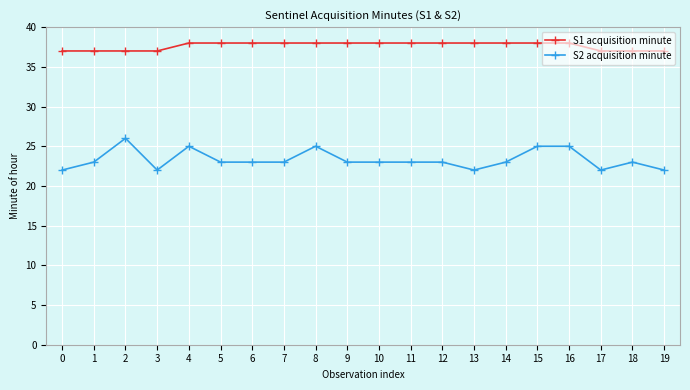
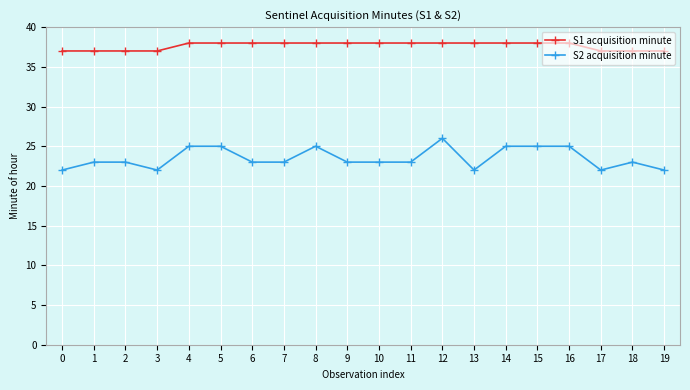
  {
    "S1 acquisition minute": {
      "0": 37,
      "1": 37,
      "2": 37,
      "3": 37,
      "4": 38,
      "5": 38,
      "6": 38,
      "7": 38,
      "8": 38,
      "9": 38,
      "10": 38,
      "11": 38,
      "12": 38,
      "13": 38,
      "14": 38,
      "15": 38
    },
    "S2 acquisition minute": {
      "0": 22,
      "1": 23,
-     "2": 26,
+     "2": 23,
      "3": 22,
      "4": 25,
-     "5": 23,
+     "5": 25,
      "6": 23,
      "7": 23,
      "8": 25,
      "9": 23,
      "10": 23,
      "11": 23,
-     "12": 23,
+     "12": 26,
      "13": 22,
-     "14": 23,
+     "14": 25,
      "15": 25,
      "16": 25,
      "17": 22,
      "18": 23,
      "19": 22
    }
  }
